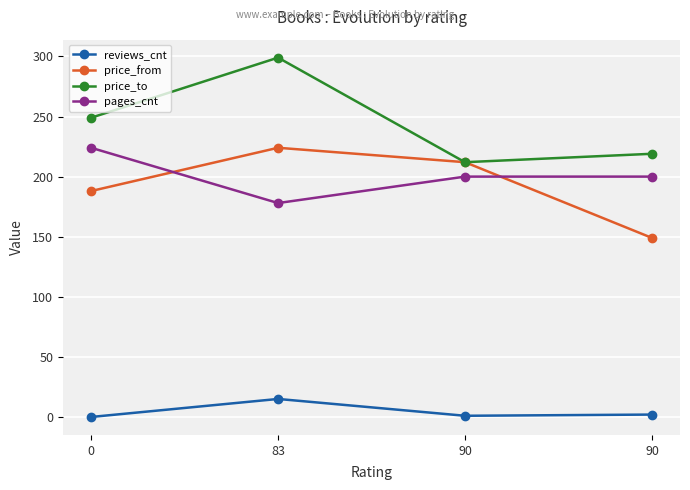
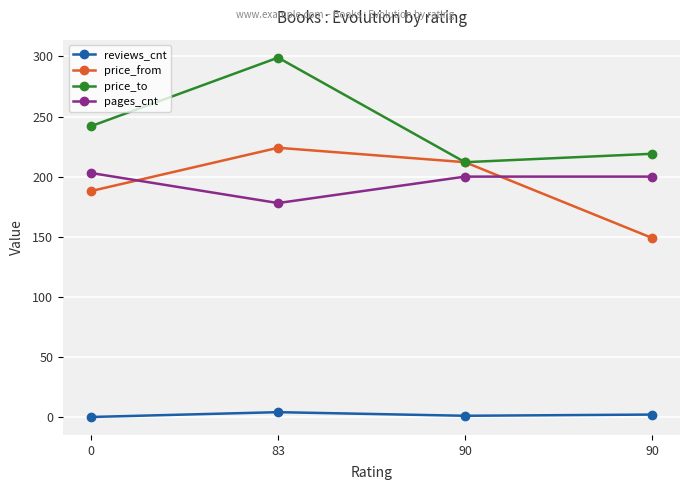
  {
    "reviews_cnt": {
      "0": 0,
-     "83": 15
+     "83": 4
    },
    "price_from": {
      "0": 188,
      "83": 224
    },
    "price_to": {
-     "0": 249,
+     "0": 242,
      "83": 299
    },
    "pages_cnt": {
-     "0": 224,
+     "0": 203,
      "83": 178
    }
  }
